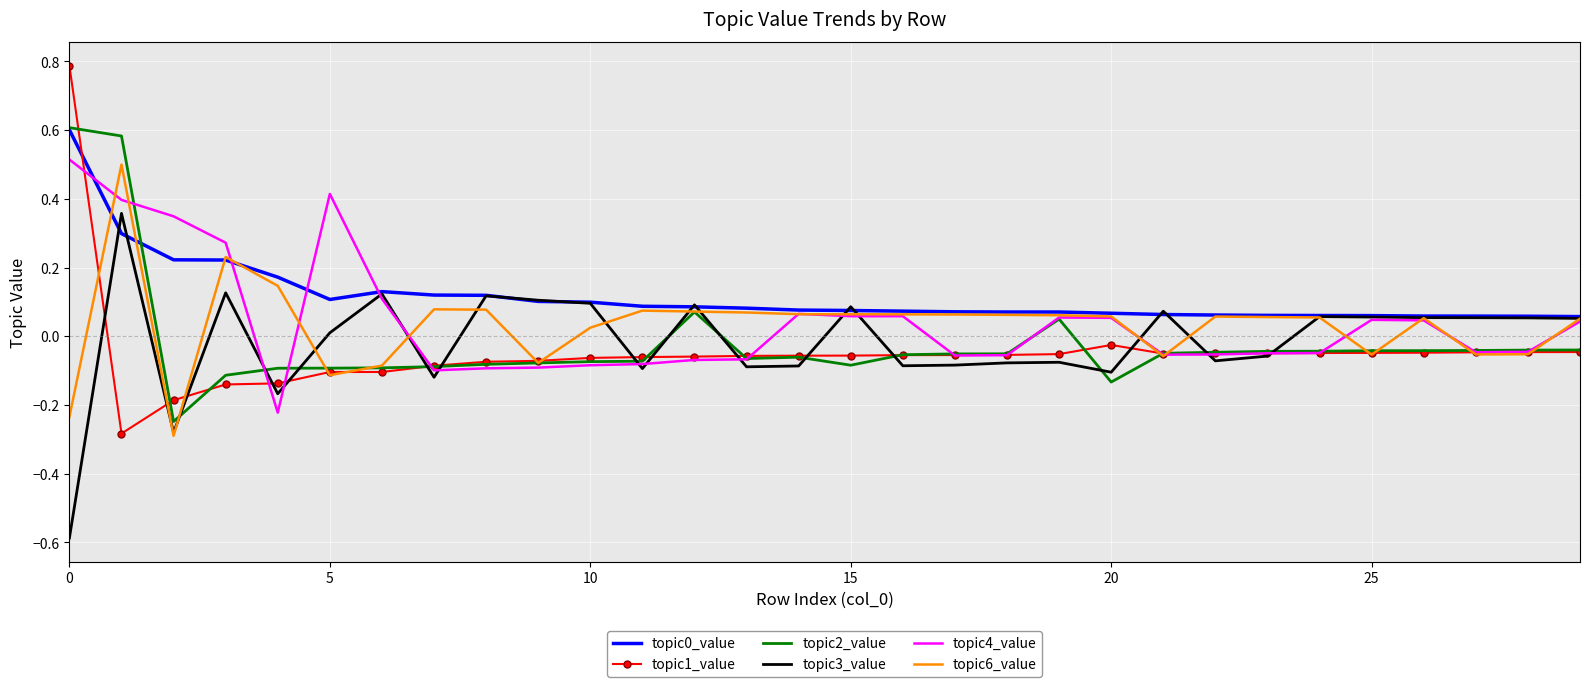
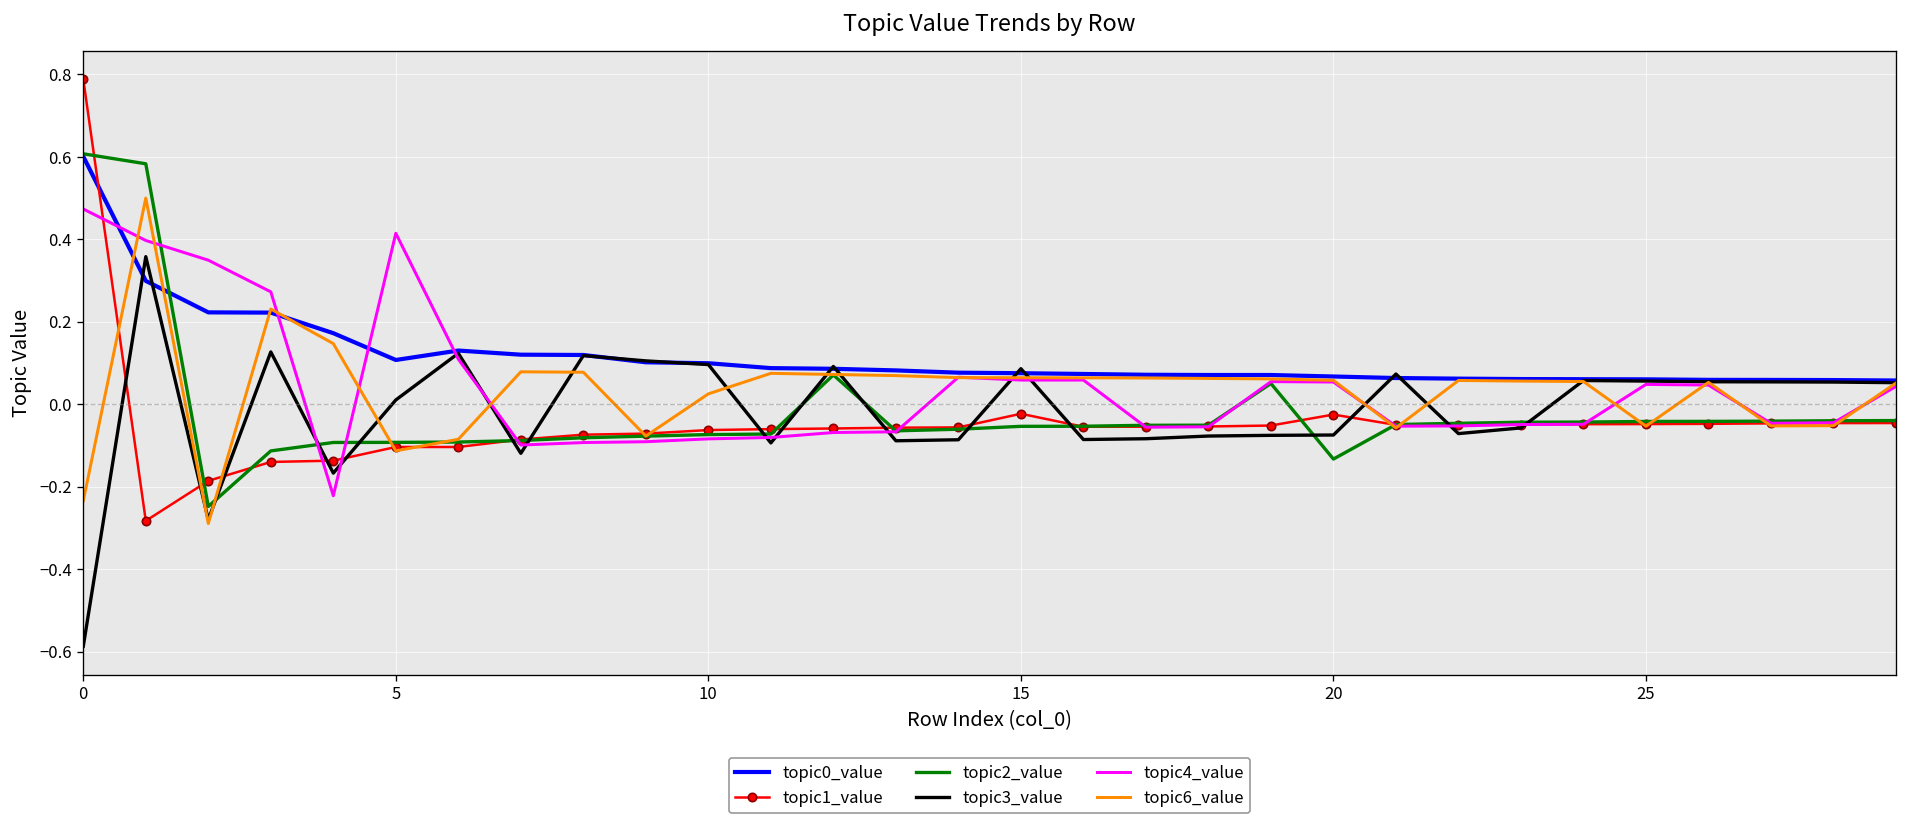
  {
    "topic0_value": {
      "5": 0.11,
      "15": 0.08,
      "20": 0.07
    },
    "topic1_value": {
      "0": 0.79,
      "5": -0.10,
      "10": -0.06,
-     "15": -0.06,
+     "15": -0.02,
      "20": -0.03
    },
    "topic2_value": {
      "5": -0.09,
      "10": -0.07,
-     "15": -0.08,
+     "15": -0.05,
      "20": -0.13
    },
    "topic3_value": {
      "0": -0.59,
      "5": 0.01,
      "15": 0.09,
-     "20": -0.10
+     "20": -0.07
    },
    "topic4_value": {
-     "0": 0.51,
+     "0": 0.47,
      "5": 0.41,
      "10": -0.08,
      "25": 0.05
    },
    "topic6_value": {
      "0": -0.23,
      "5": -0.11,
      "10": 0.03
    }
  }
